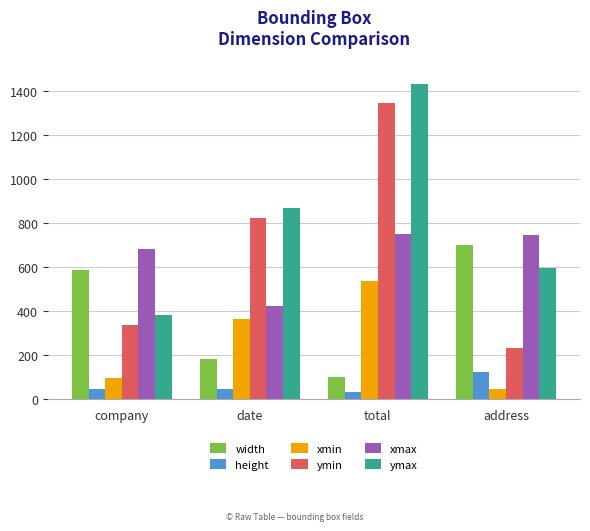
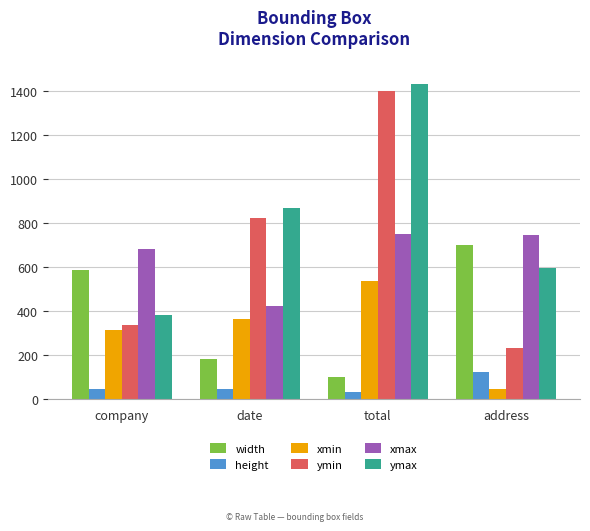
  {
    "width": {
      "company": 590,
      "date": 180,
      "total": 100,
      "address": 700
    },
    "height": {
      "company": 40,
      "date": 50,
      "total": 30,
      "address": 120
    },
    "xmin": {
-     "company": 100,
+     "company": 310,
      "date": 360,
      "total": 540,
      "address": 50
    },
    "ymin": {
      "company": 340,
      "date": 820,
-     "total": 1350,
+     "total": 1400,
      "address": 230
    },
    "xmax": {
      "company": 680,
      "date": 420,
      "total": 750,
      "address": 750
    },
    "ymax": {
      "company": 380,
      "date": 870,
      "total": 1430,
      "address": 600
    }
  }
